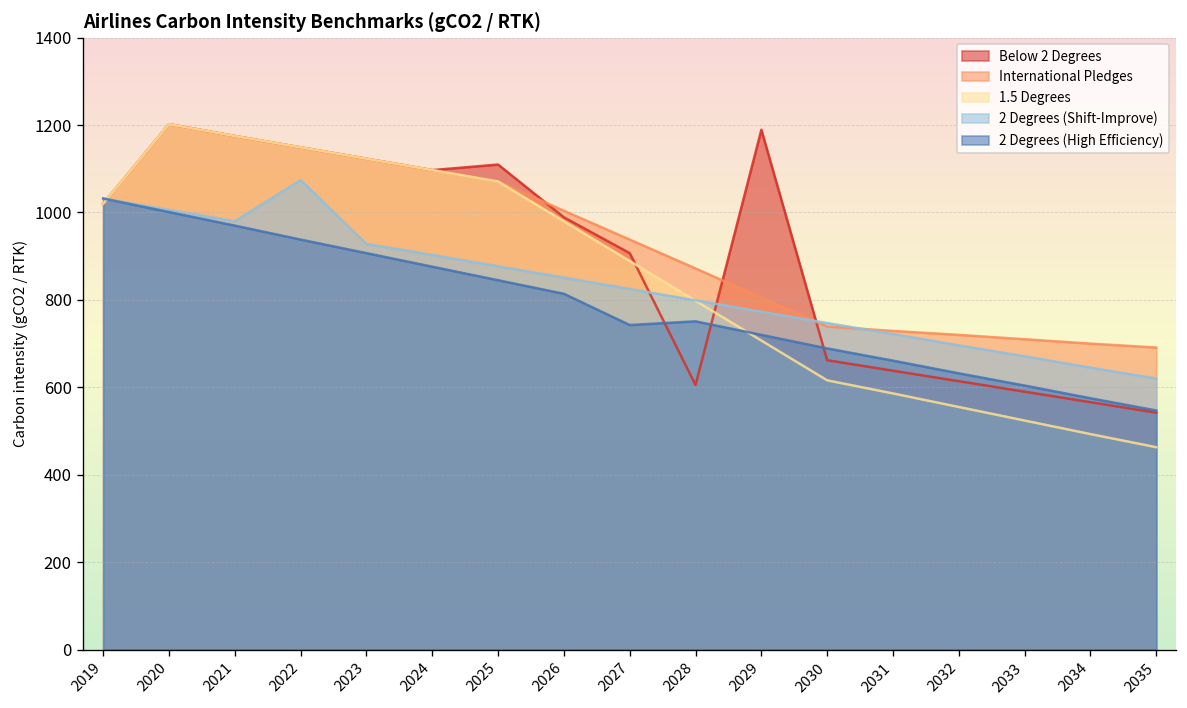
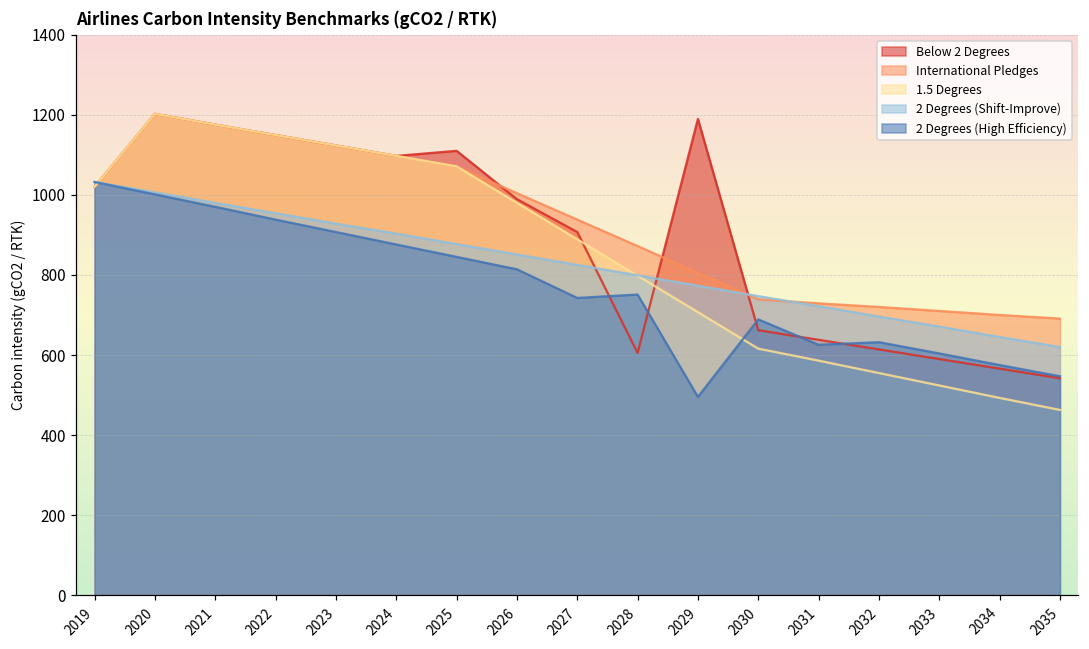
  {
    "Below 2 Degrees": {
      "2025": 1110,
      "2026": 990,
      "2027": 910,
      "2028": 610,
      "2029": 1190,
      "2030": 660,
      "2031": 640,
      "2032": 610,
      "2033": 590,
      "2034": 570
    },
    "International Pledges": {
      "2026": 1000,
      "2027": 940,
      "2028": 870,
      "2029": 810,
      "2030": 740,
      "2032": 720,
      "2033": 710,
      "2034": 700,
      "2035": 690
    },
    "1.5 Degrees": {
      "2026": 980,
      "2027": 890,
      "2029": 710,
      "2030": 620,
      "2031": 590,
      "2032": 560,
      "2033": 520,
      "2034": 490,
      "2035": 460
    },
    "2 Degrees (Shift-Improve)": {
      "2021": 980,
-     "2022": 1070,
+     "2022": 950,
      "2023": 930,
      "2024": 900,
      "2025": 880,
      "2026": 850,
      "2027": 830,
      "2029": 770,
      "2030": 750,
      "2032": 700,
      "2033": 670,
      "2034": 650,
      "2035": 620
    },
    "2 Degrees (High Efficiency)": {
      "2021": 970,
      "2022": 940,
      "2023": 910,
      "2024": 880,
      "2025": 850,
      "2026": 810,
      "2027": 740,
      "2028": 750,
-     "2029": 720,
+     "2029": 500,
      "2030": 690,
-     "2031": 660,
+     "2031": 630,
      "2032": 630,
      "2033": 600,
      "2034": 580
    }
  }
